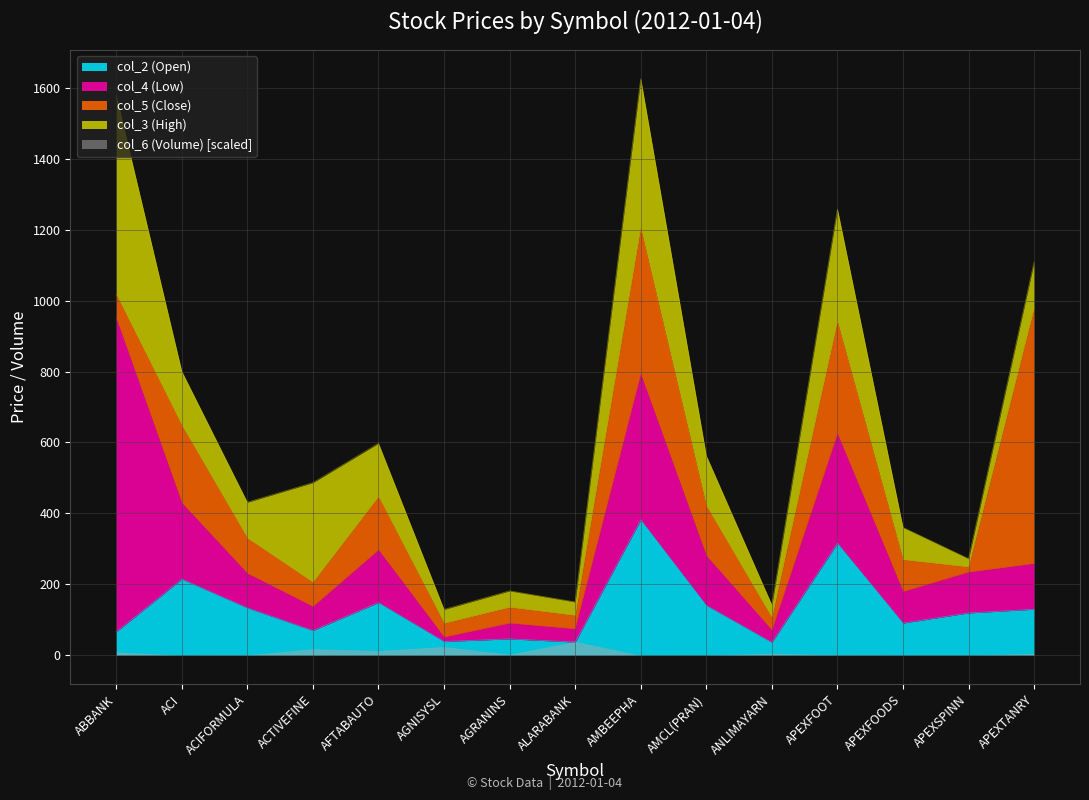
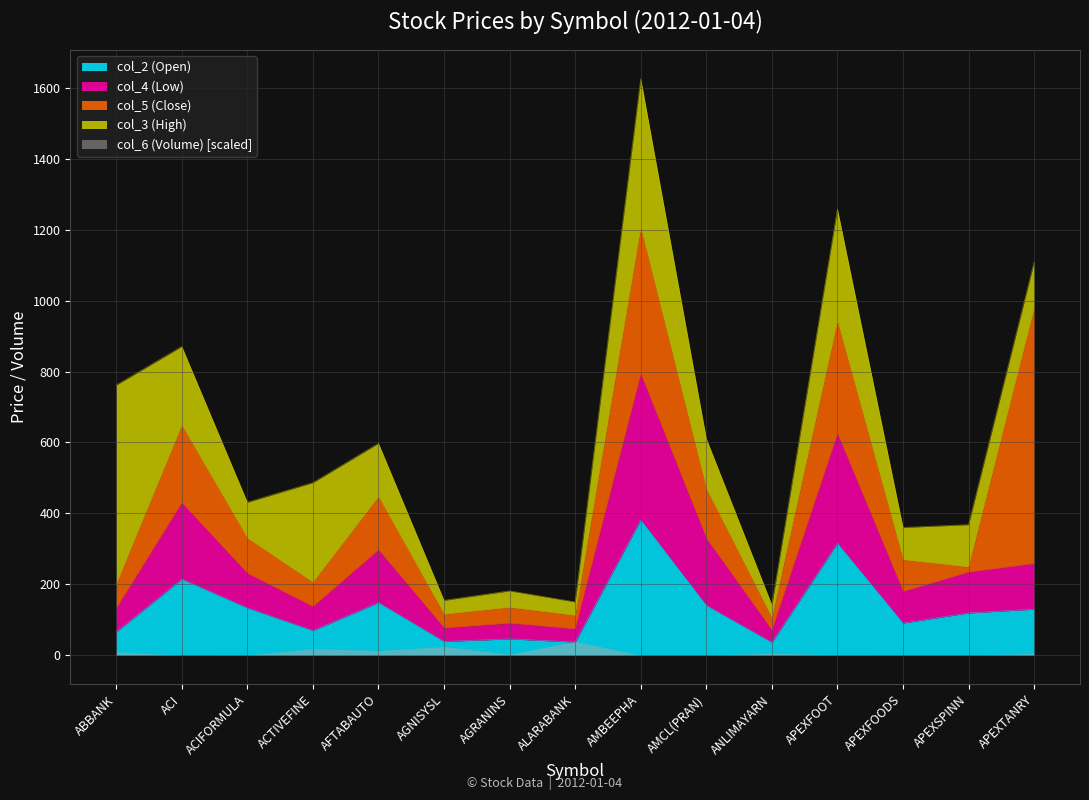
  {
    "col_2 (Open)": {
      "ABBANK": 70,
      "ACI": 220,
      "ACIFORMULA": 130,
      "ACTIVEFINE": 70,
      "AFTABAUTO": 150,
      "AGNISYSL": 40,
      "AGRANINS": 50,
      "AMBEEPHA": 380,
      "AMCL(PRAN)": 140,
      "ANLIMAYARN": 40,
      "APEXFOOT": 320,
      "APEXFOODS": 90,
      "APEXSPINN": 120,
      "APEXTANRY": 130
    },
    "col_4 (Low)": {
-     "ABBANK": 880,
+     "ABBANK": 70,
      "ACI": 210,
      "ACIFORMULA": 100,
      "ACTIVEFINE": 70,
      "AFTABAUTO": 150,
-     "AGNISYSL": 10,
+     "AGNISYSL": 40,
      "AGRANINS": 40,
      "ALARABANK": 40,
      "AMBEEPHA": 410,
-     "AMCL(PRAN)": 140,
+     "AMCL(PRAN)": 190,
      "ANLIMAYARN": 30,
      "APEXFOOT": 310,
      "APEXFOODS": 90,
      "APEXSPINN": 120,
      "APEXTANRY": 130
    },
    "col_5 (Close)": {
      "ABBANK": 70,
      "ACI": 220,
      "ACIFORMULA": 100,
      "ACTIVEFINE": 70,
      "AFTABAUTO": 150,
      "AGNISYSL": 40,
      "AGRANINS": 40,
      "ALARABANK": 40,
      "AMBEEPHA": 410,
      "AMCL(PRAN)": 140,
      "ANLIMAYARN": 30,
      "APEXFOOT": 320,
      "APEXFOODS": 90,
      "APEXSPINN": 10,
      "APEXTANRY": 720
    },
    "col_3 (High)": {
-     "ACI": 150,
+     "ACI": 220,
      "ACIFORMULA": 100,
      "ACTIVEFINE": 280,
      "AFTABAUTO": 150,
      "AGNISYSL": 40,
      "AGRANINS": 50,
      "ALARABANK": 40,
      "AMBEEPHA": 420,
      "AMCL(PRAN)": 140,
      "ANLIMAYARN": 40,
      "APEXFOOT": 320,
      "APEXFOODS": 90,
-     "APEXSPINN": 20,
+     "APEXSPINN": 120,
      "APEXTANRY": 130
    },
    "col_6 (Volume) [scaled]": {
      "ABBANK": 10,
      "ACTIVEFINE": 20,
      "AFTABAUTO": 10,
      "AGNISYSL": 20
    }
  }
